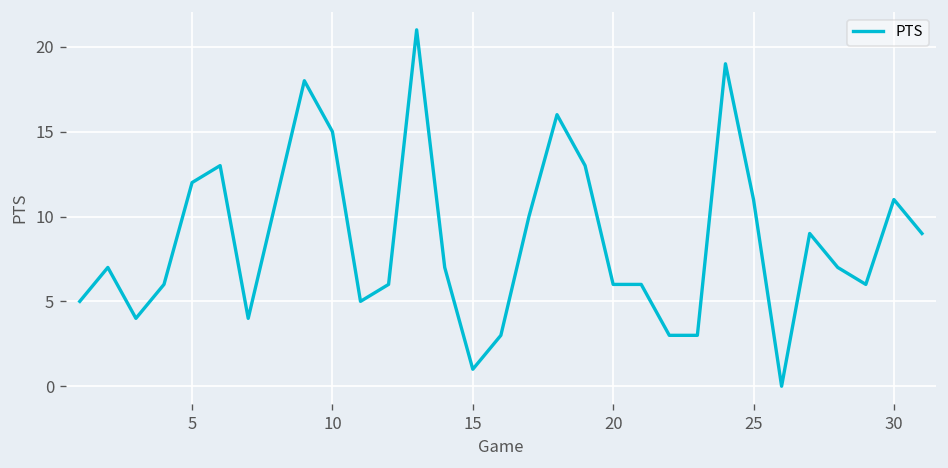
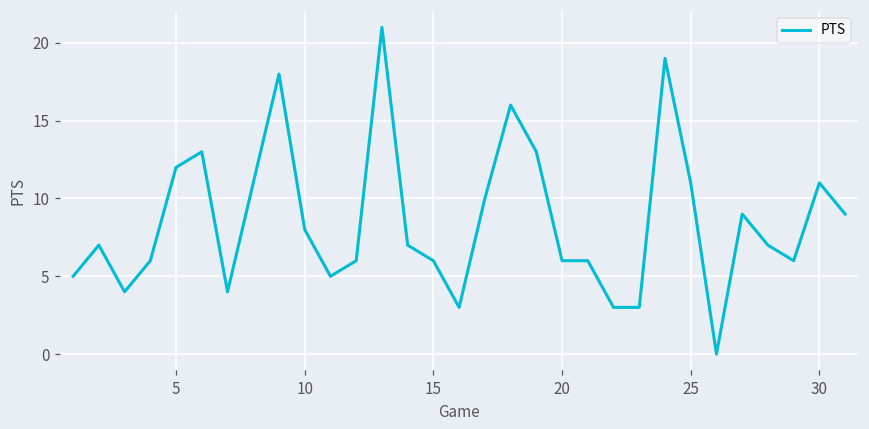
  {
    "5": 12,
-   "10": 15,
-   "15": 1,
+   "10": 8,
+   "15": 6,
    "20": 6,
    "25": 11,
    "30": 11
  }
